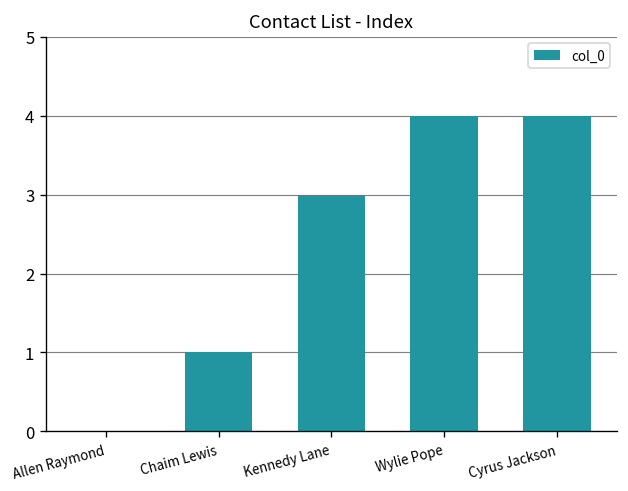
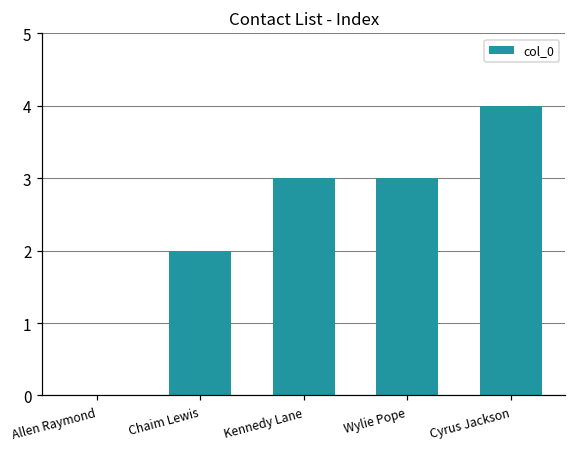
  {
    "Allen Raymond": 0,
-   "Chaim Lewis": 1,
+   "Chaim Lewis": 2,
    "Kennedy Lane": 3,
-   "Wylie Pope": 4,
+   "Wylie Pope": 3,
    "Cyrus Jackson": 4
  }
